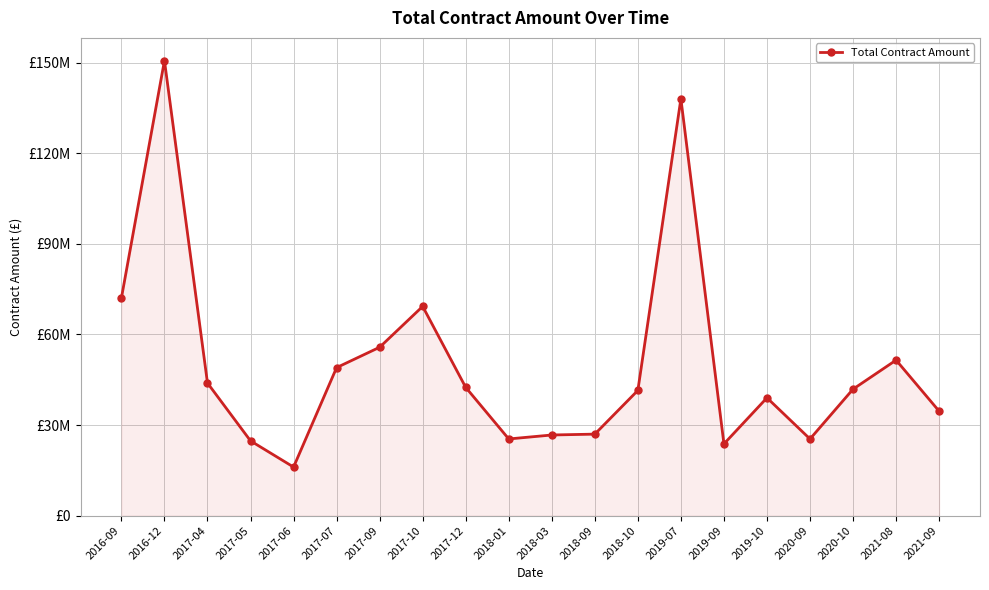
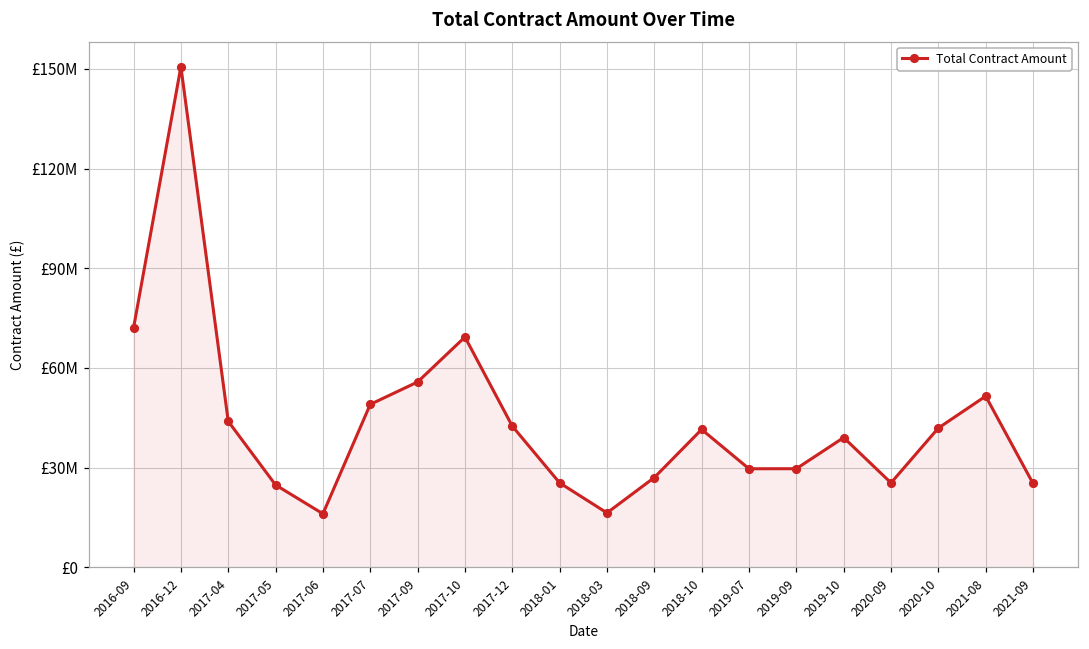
  {
    "2016-09": "£72000000",
    "2016-12": "£151000000",
    "2017-04": "£44000000",
    "2017-05": "£25000000",
    "2017-06": "£16000000",
    "2017-07": "£49000000",
    "2017-09": "£56000000",
    "2017-10": "£69000000",
    "2017-12": "£42000000",
    "2018-01": "£25000000",
-   "2018-03": "£27000000",
+   "2018-03": "£16000000",
    "2018-09": "£27000000",
    "2018-10": "£41000000",
-   "2019-07": "£138000000",
-   "2019-09": "£24000000",
+   "2019-07": "£30000000",
+   "2019-09": "£30000000",
    "2019-10": "£39000000",
    "2020-09": "£25000000",
    "2020-10": "£42000000",
    "2021-08": "£51000000",
-   "2021-09": "£35000000"
+   "2021-09": "£25000000"
  }
